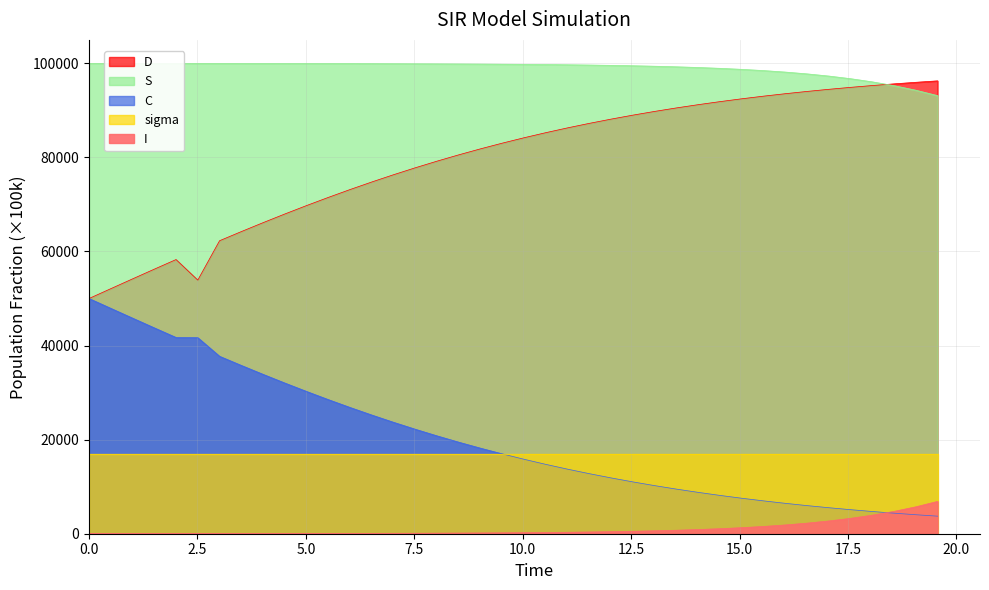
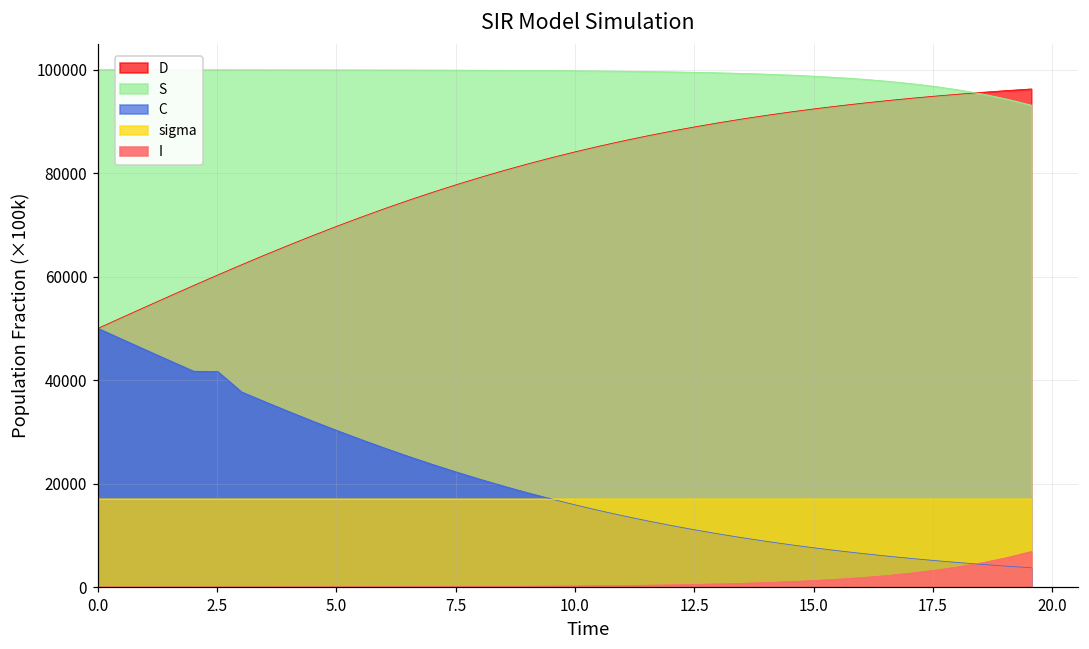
  {
    "D": {
-     "2.5": 54000
+     "2.5": 60000
    },
    "S": {
      "0.0": 100000,
      "2.5": 100000
    },
    "C": {
      "2.5": 42000
    },
    "sigma": {
      "0.0": 17000,
      "2.5": 17000
    },
    "I": {
      "0.0": 0,
      "2.5": 0
    }
  }
